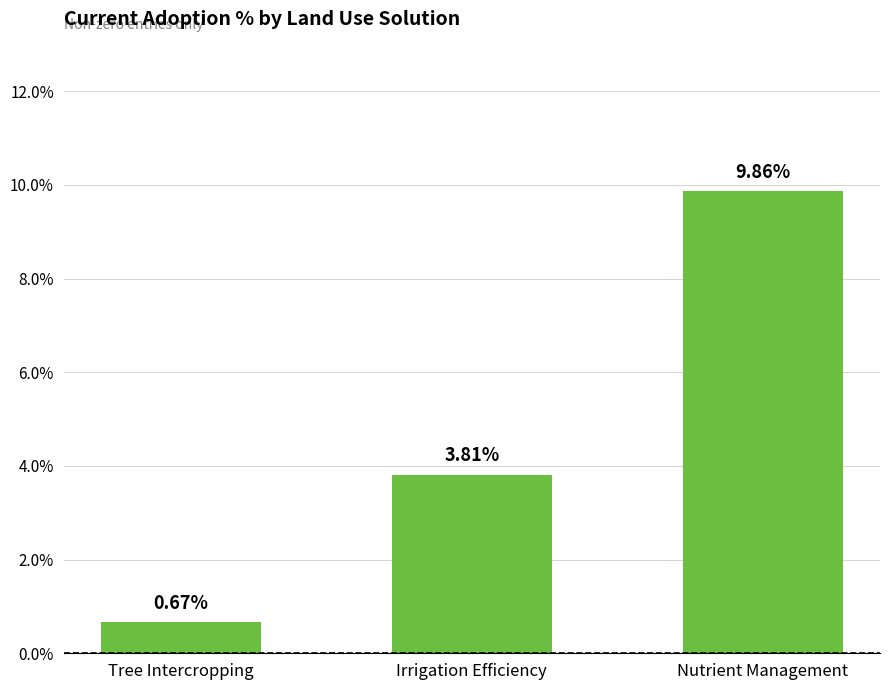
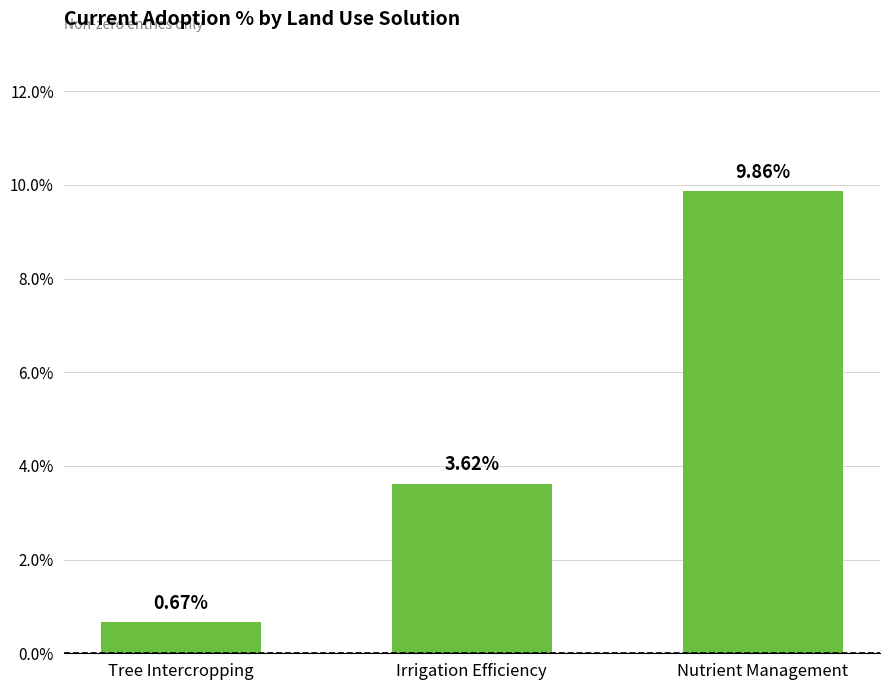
  {
    "Tree Intercropping": "0.67%",
-   "Irrigation Efficiency": "3.81%",
+   "Irrigation Efficiency": "3.62%",
    "Nutrient Management": "9.86%"
  }
